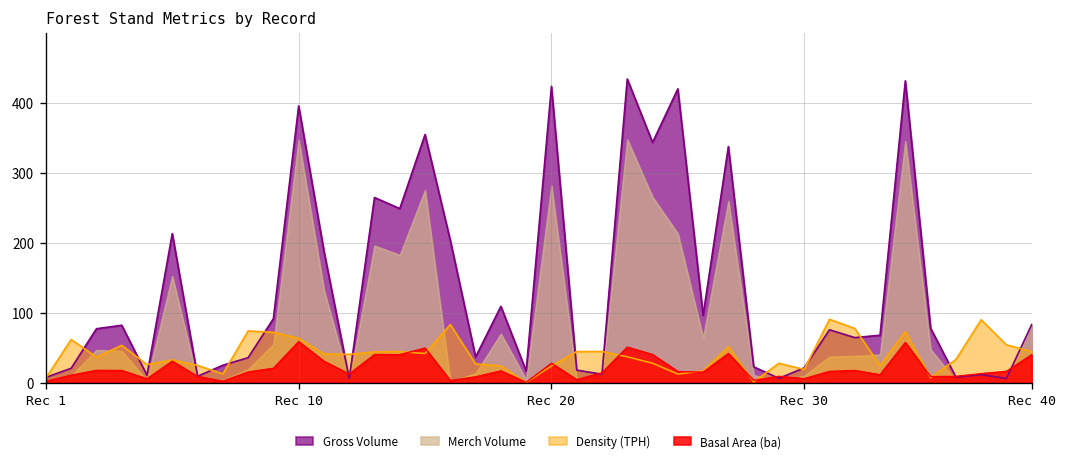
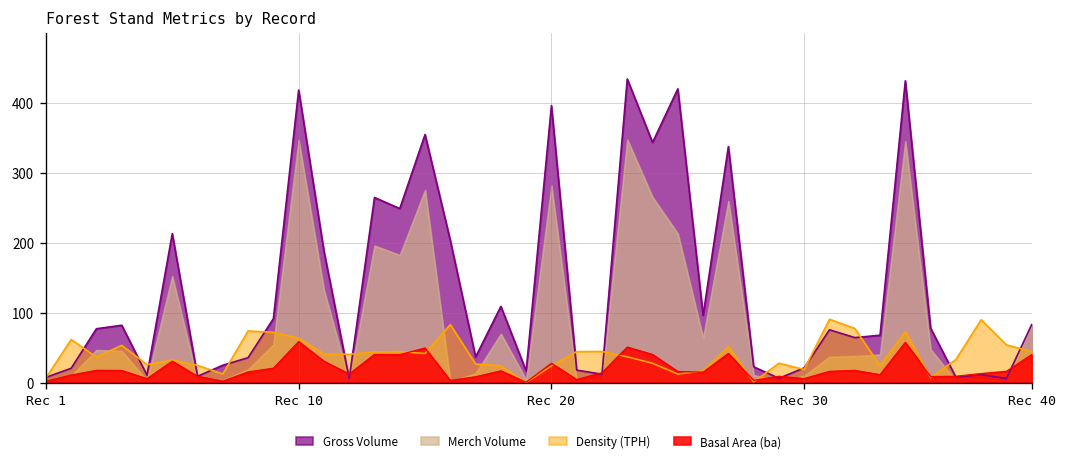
  {
    "Gross Volume": {
-     "Rec 10": 400,
-     "Rec 20": 420
+     "Rec 10": 420,
+     "Rec 20": 400
    },
    "Merch Volume": {
      "Rec 10": 350,
      "Rec 20": 280
    },
    "Density (TPH)": {
      "Rec 10": 60
    },
    "Basal Area (ba)": {
      "Rec 10": 60
    }
  }
